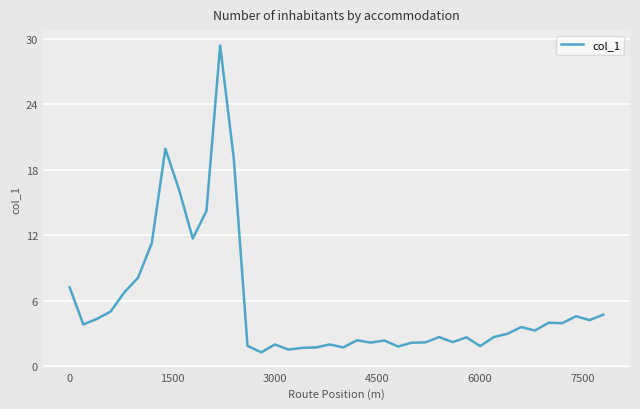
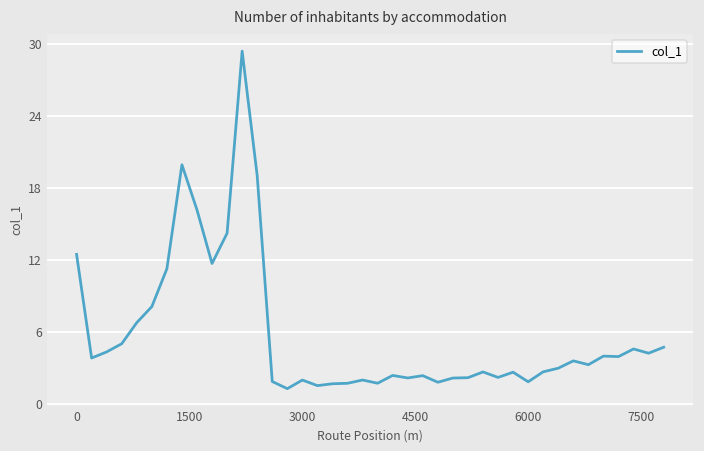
  {
-   "0": 7.2,
+   "0": 12.5,
    "3000": 2.0,
    "6000": 1.8
  }
